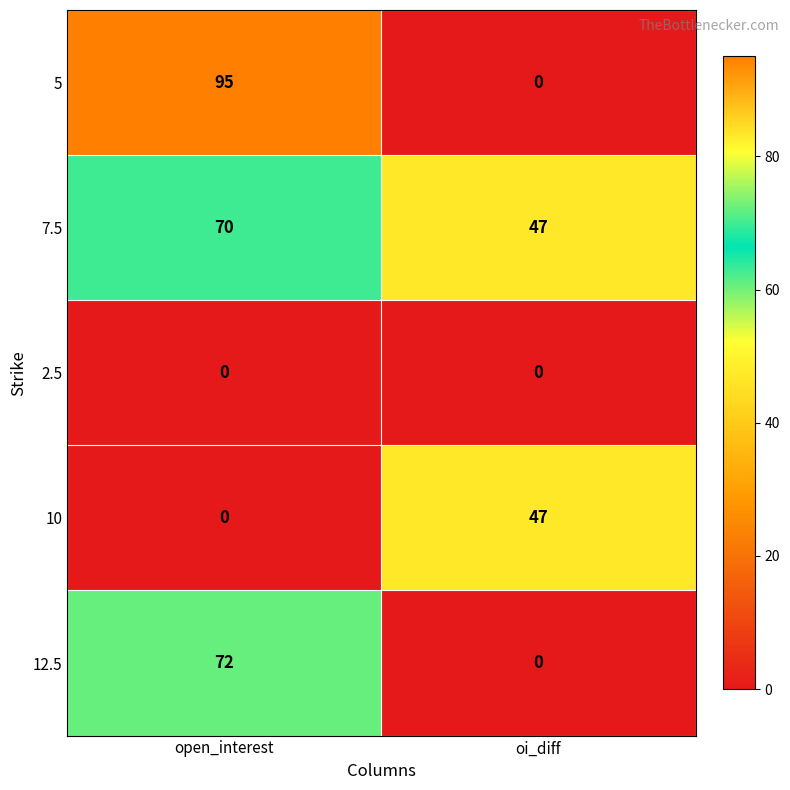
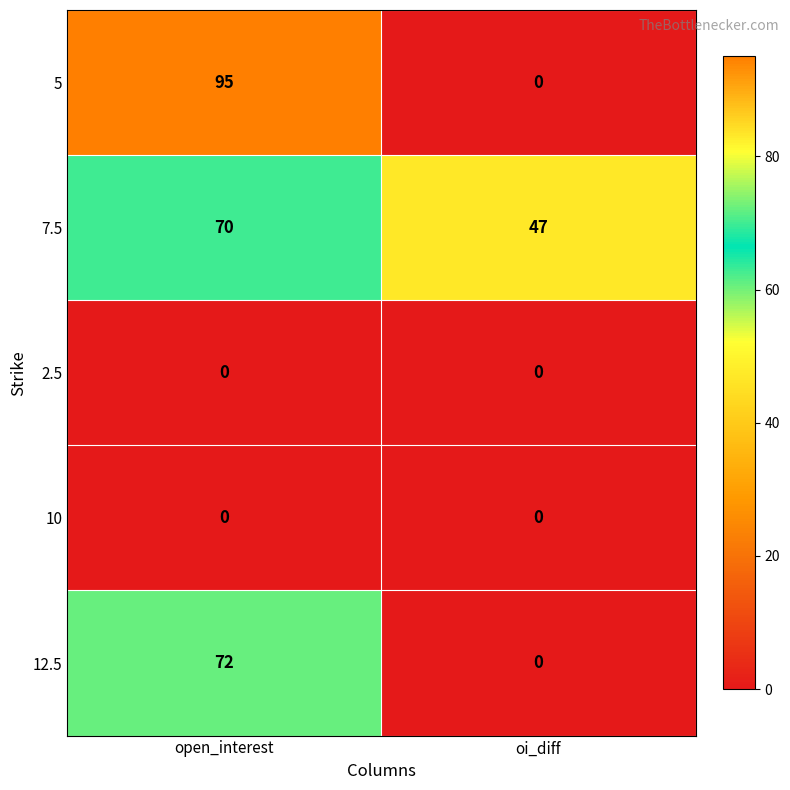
  {
    "5": {
      "open_interest": 95,
      "oi_diff": 0
    },
    "7.5": {
      "open_interest": 70,
      "oi_diff": 47
    },
    "2.5": {
      "open_interest": 0,
      "oi_diff": 0
    },
    "10": {
      "open_interest": 0,
-     "oi_diff": 47
+     "oi_diff": 0
    },
    "12.5": {
      "open_interest": 72,
      "oi_diff": 0
    }
  }
